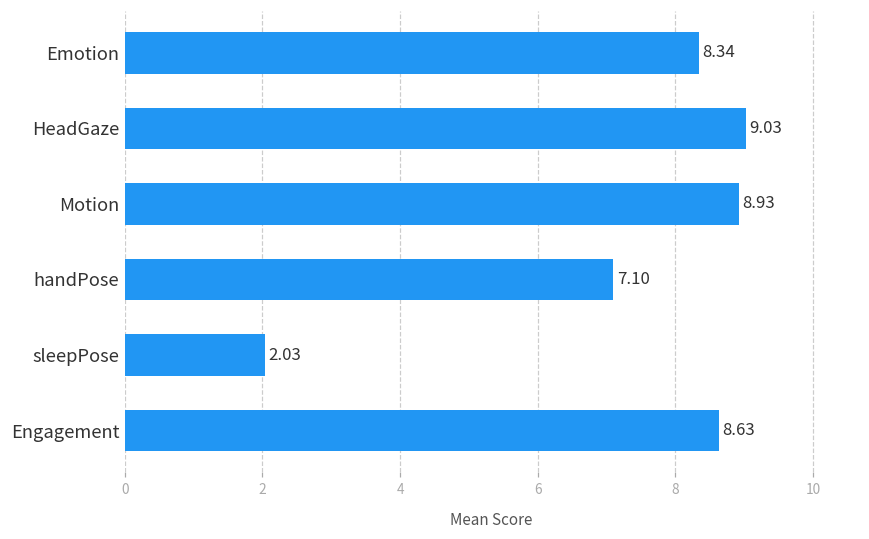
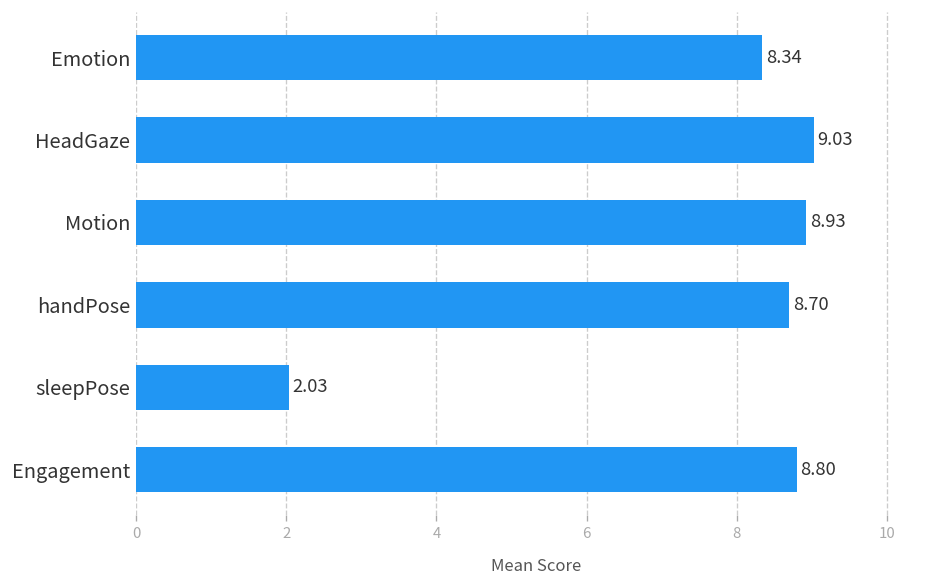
  {
    "Emotion": 8.34,
    "HeadGaze": 9.03,
    "Motion": 8.93,
-   "handPose": 7.10,
+   "handPose": 8.70,
    "sleepPose": 2.03,
-   "Engagement": 8.63
+   "Engagement": 8.80
  }
